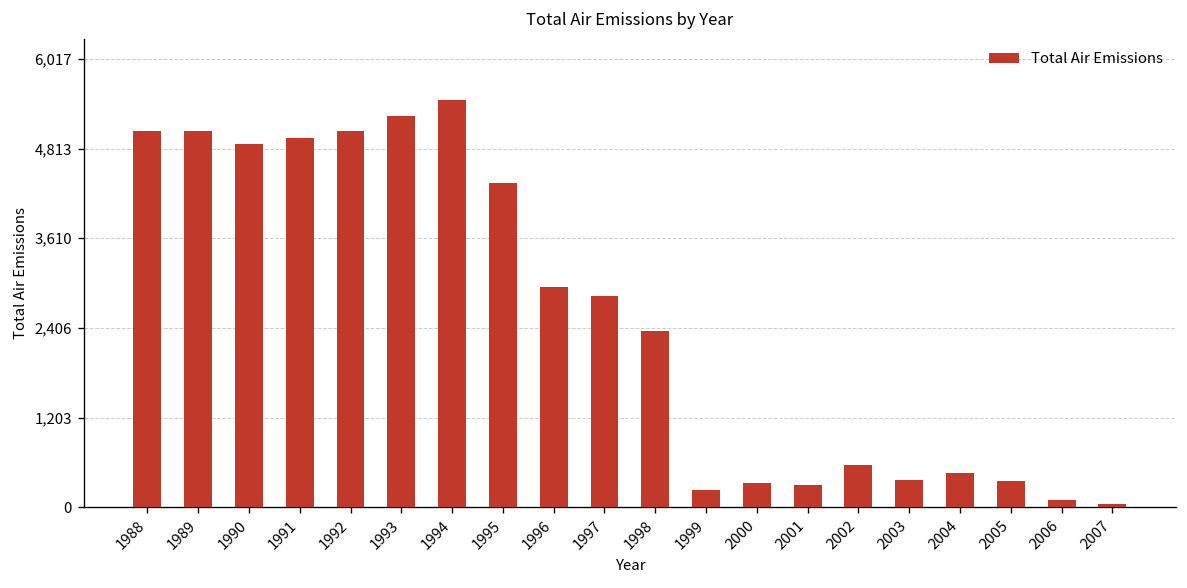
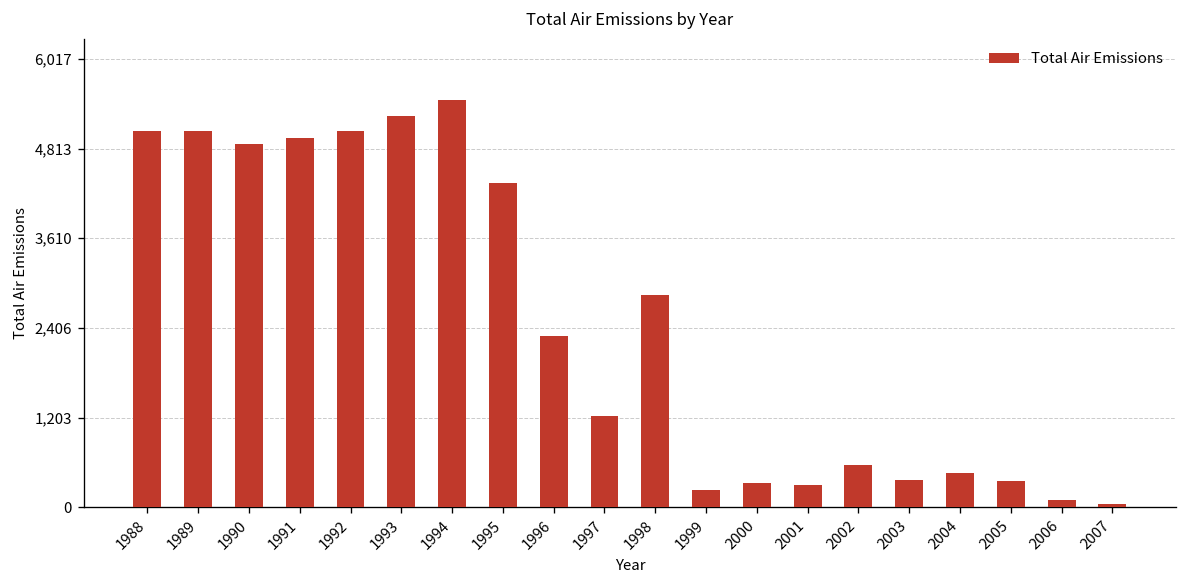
  {
    "1988": "5,100",
    "1989": "5,100",
    "1990": "4,900",
    "1991": "5,000",
    "1992": "5,100",
    "1993": "5,300",
    "1994": "5,500",
    "1995": "4,400",
-   "1996": "3,000",
-   "1997": "2,800",
-   "1998": "2,400",
+   "1996": "2,300",
+   "1997": "1,200",
+   "1998": "2,900",
    "1999": "200",
    "2000": "300",
    "2001": "300",
    "2002": "600",
    "2003": "400",
    "2004": "500",
    "2005": "400",
    "2006": "100",
    "2007": "0"
  }
